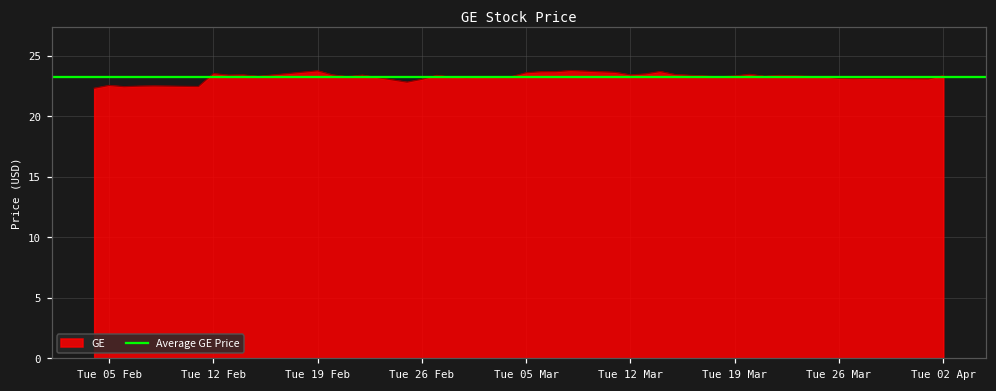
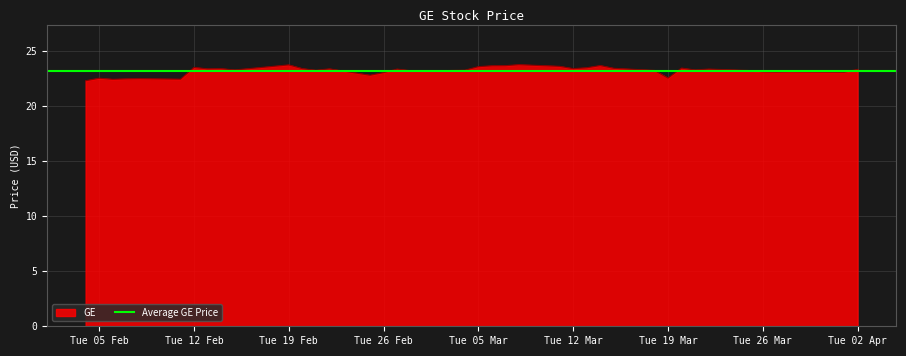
  {
    "Tue 05 Feb": 22.5,
    "Tue 12 Feb": 23.5,
    "Tue 19 Feb": 23.8,
    "Tue 26 Feb": 23.1,
    "Tue 05 Mar": 23.6,
    "Tue 12 Mar": 23.4,
-   "Tue 19 Mar": 23.3,
+   "Tue 19 Mar": 22.6,
    "Tue 26 Mar": 23.1,
    "Tue 02 Apr": 23.3
  }
